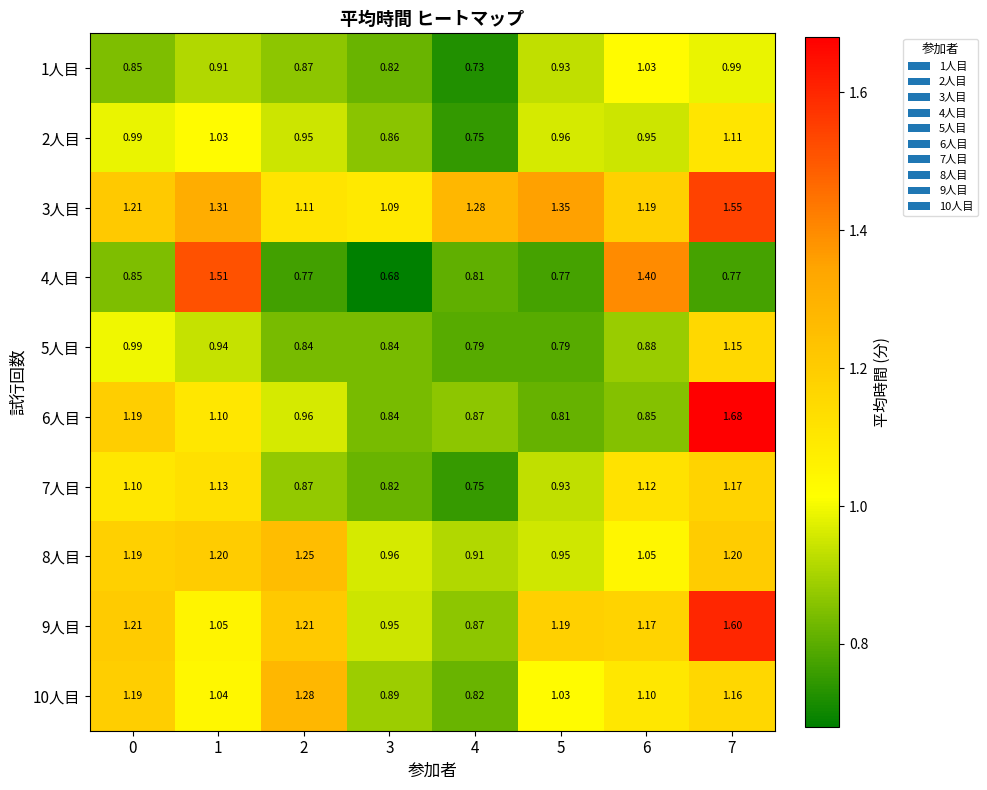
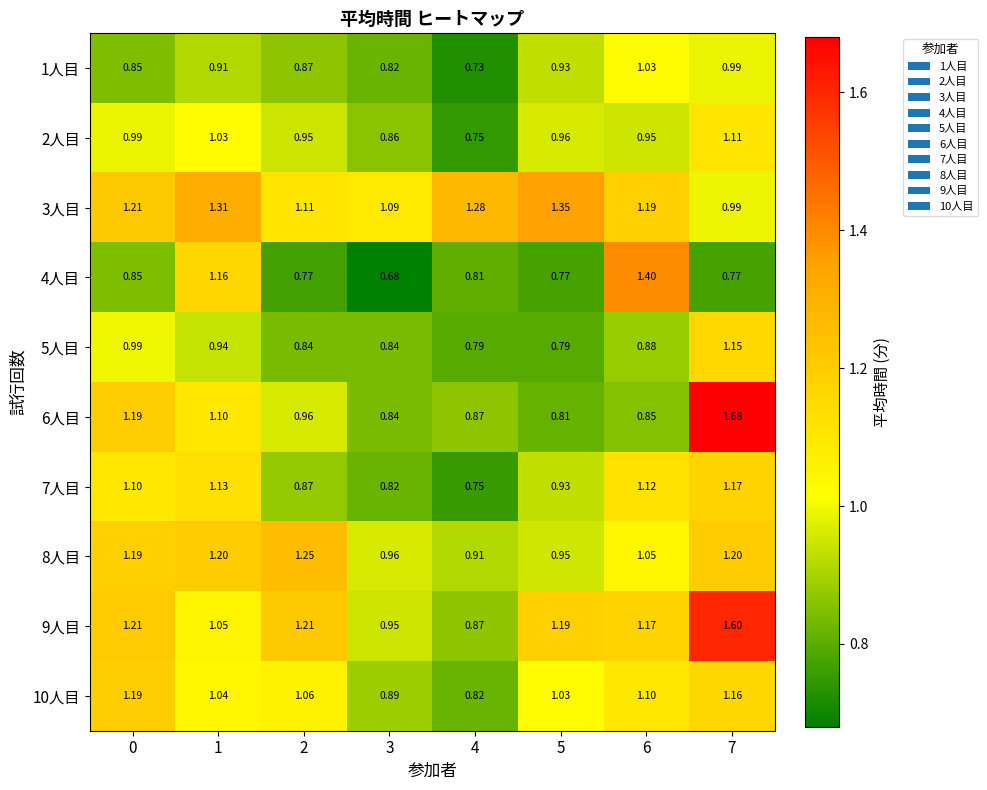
  {
    "1人目": {
      "0": 0.85,
      "1": 0.91,
      "2": 0.87,
      "3": 0.82,
      "4": 0.73,
      "5": 0.93,
      "6": 1.03,
      "7": 0.99
    },
    "2人目": {
      "0": 0.99,
      "1": 1.03,
      "2": 0.95,
      "3": 0.86,
      "4": 0.75,
      "5": 0.96,
      "6": 0.95,
      "7": 1.11
    },
    "3人目": {
      "0": 1.21,
      "1": 1.31,
      "2": 1.11,
      "3": 1.09,
      "4": 1.28,
      "5": 1.35,
      "6": 1.19,
-     "7": 1.55
+     "7": 0.99
    },
    "4人目": {
      "0": 0.85,
-     "1": 1.51,
+     "1": 1.16,
      "2": 0.77,
      "3": 0.68,
      "4": 0.81,
      "5": 0.77,
      "6": 1.40,
      "7": 0.77
    },
    "5人目": {
      "0": 0.99,
      "1": 0.94,
      "2": 0.84,
      "3": 0.84,
      "4": 0.79,
      "5": 0.79,
      "6": 0.88,
      "7": 1.15
    },
    "6人目": {
      "0": 1.19,
      "1": 1.10,
      "2": 0.96,
      "3": 0.84,
      "4": 0.87,
      "5": 0.81,
      "6": 0.85,
      "7": 1.68
    },
    "7人目": {
      "0": 1.10,
      "1": 1.13,
      "2": 0.87,
      "3": 0.82,
      "4": 0.75,
      "5": 0.93,
      "6": 1.12,
      "7": 1.17
    },
    "8人目": {
      "0": 1.19,
      "1": 1.20,
      "2": 1.25,
      "3": 0.96,
      "4": 0.91,
      "5": 0.95,
      "6": 1.05,
      "7": 1.20
    },
    "9人目": {
      "0": 1.21,
      "1": 1.05,
      "2": 1.21,
      "3": 0.95,
      "4": 0.87,
      "5": 1.19,
      "6": 1.17,
      "7": 1.60
    },
    "10人目": {
      "0": 1.19,
      "1": 1.04,
-     "2": 1.28,
+     "2": 1.06,
      "3": 0.89,
      "4": 0.82,
      "5": 1.03,
      "6": 1.10,
      "7": 1.16
    }
  }
